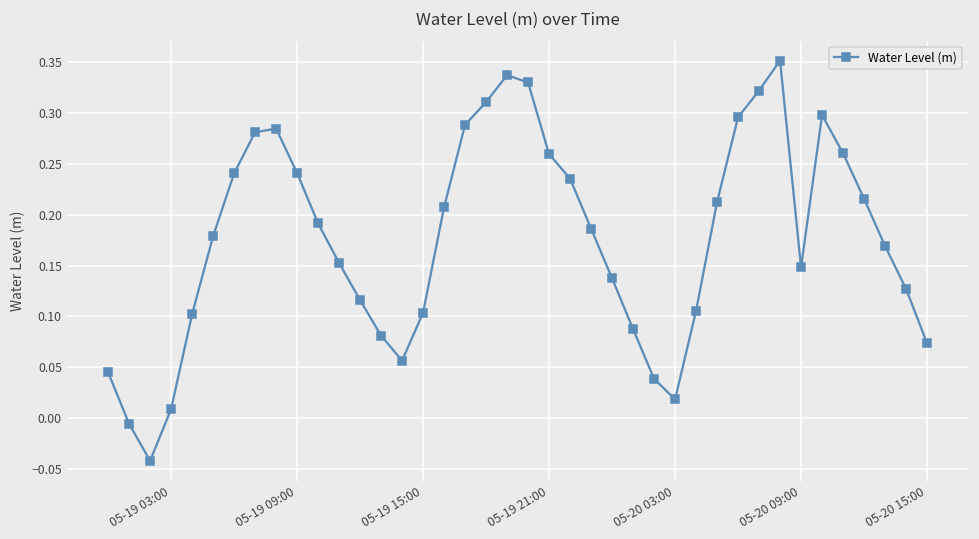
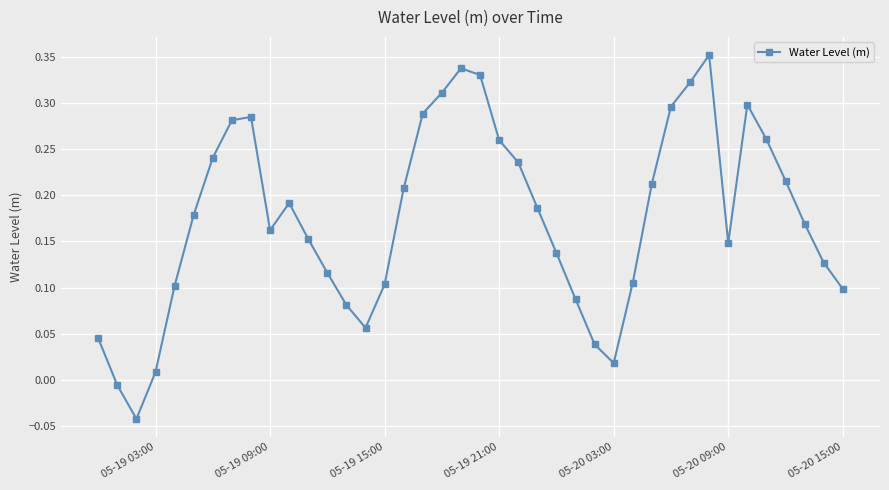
  {
    "05-19 03:00": 0.01,
-   "05-19 09:00": 0.24,
+   "05-19 09:00": 0.16,
    "05-19 15:00": 0.10,
    "05-19 21:00": 0.26,
    "05-20 03:00": 0.02,
    "05-20 09:00": 0.15,
-   "05-20 15:00": 0.07
+   "05-20 15:00": 0.10
  }
